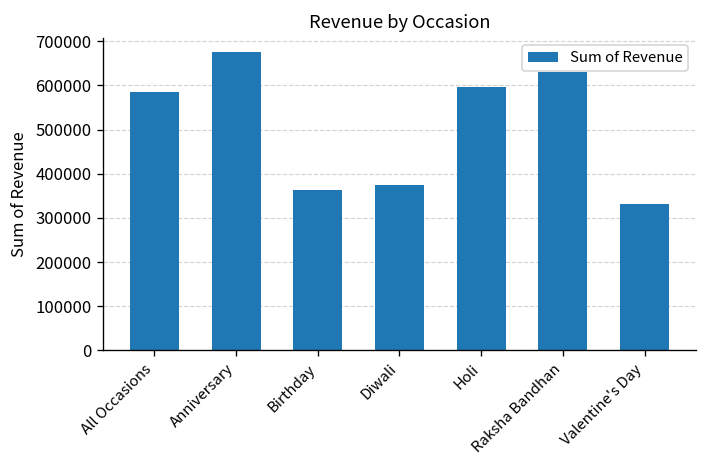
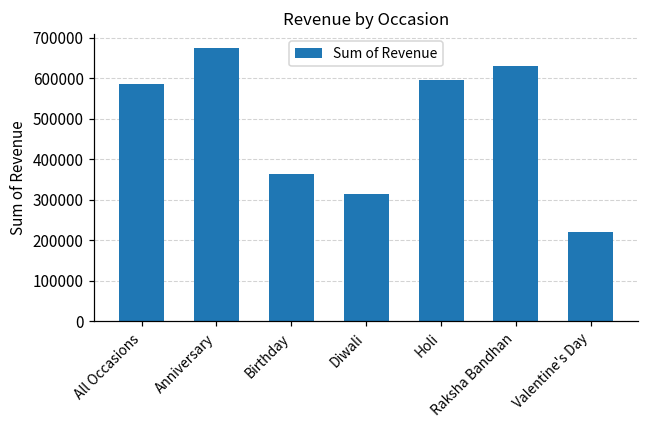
  {
    "All Occasions": 590000,
    "Anniversary": 670000,
    "Birthday": 360000,
-   "Diwali": 370000,
+   "Diwali": 310000,
    "Holi": 600000,
    "Raksha Bandhan": 630000,
-   "Valentine's Day": 330000
+   "Valentine's Day": 220000
  }
